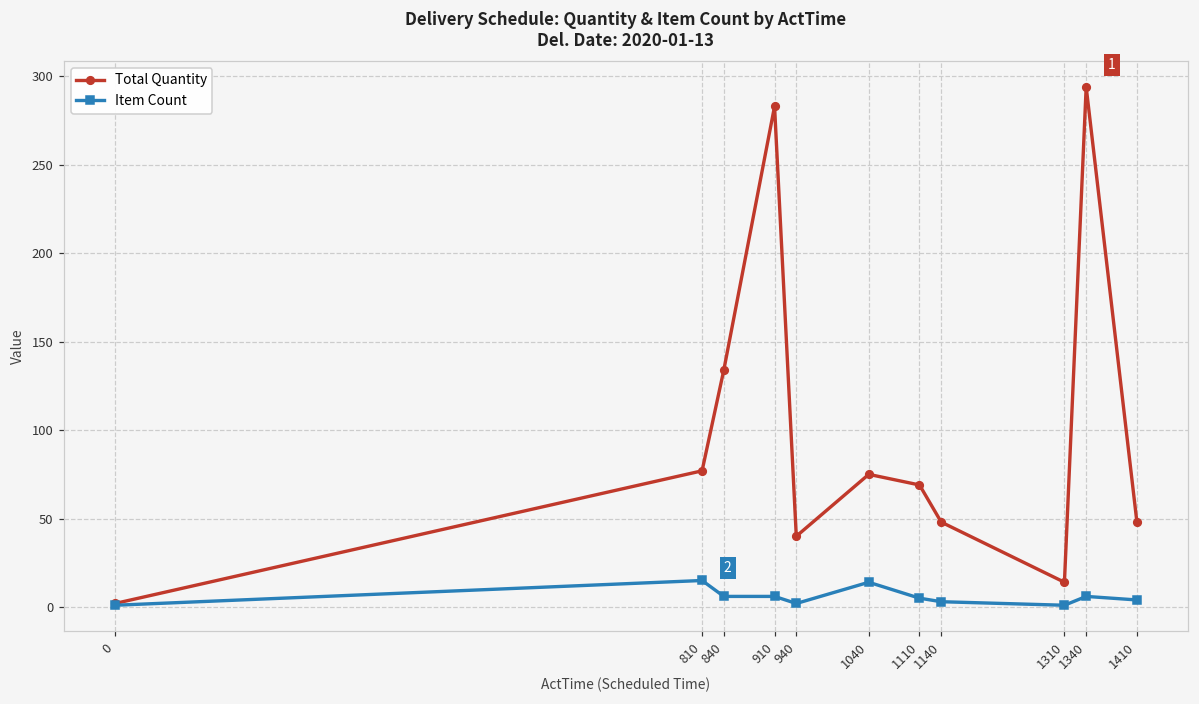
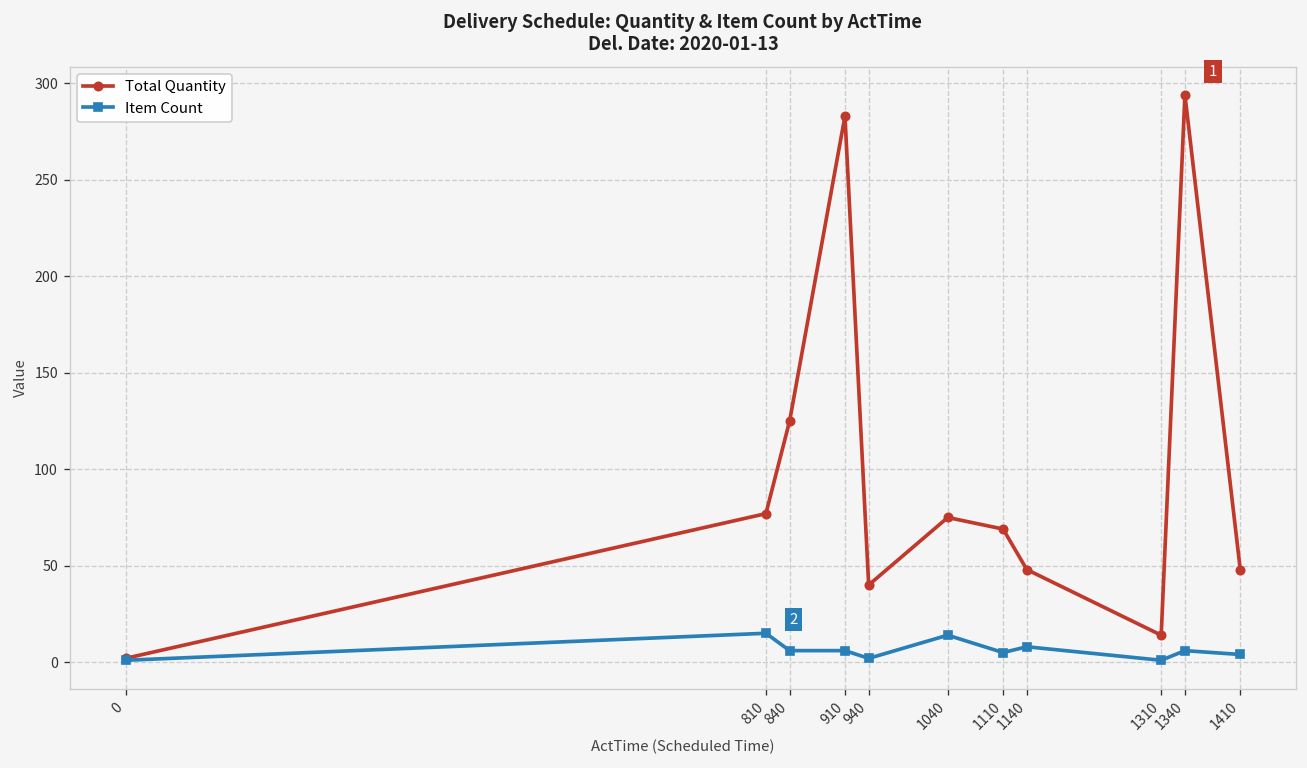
  {
    "Total Quantity": {
      "810": 77,
-     "840": 134,
+     "840": 125,
      "910": 283,
      "940": 40,
      "1040": 75,
      "1110": 69,
      "1140": 48,
      "1310": 14,
      "1410": 48
    },
    "Item Count": {
      "810": 15,
      "910": 6,
      "940": 2,
      "1040": 14,
      "1110": 5,
-     "1140": 3,
+     "1140": 8,
      "1310": 1,
      "1340": 6,
      "1410": 4
    }
  }
